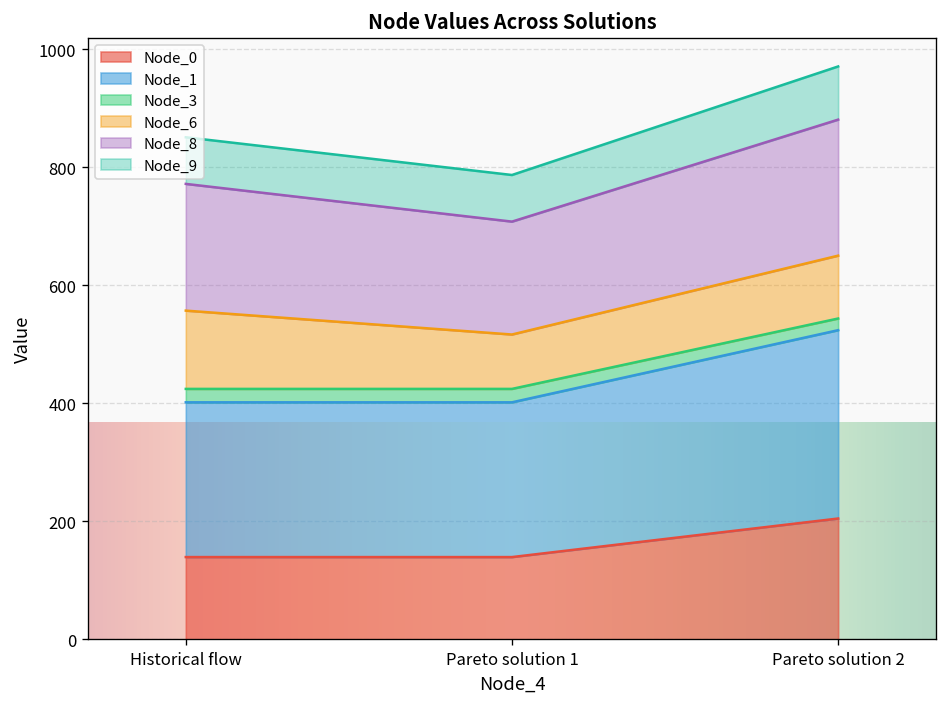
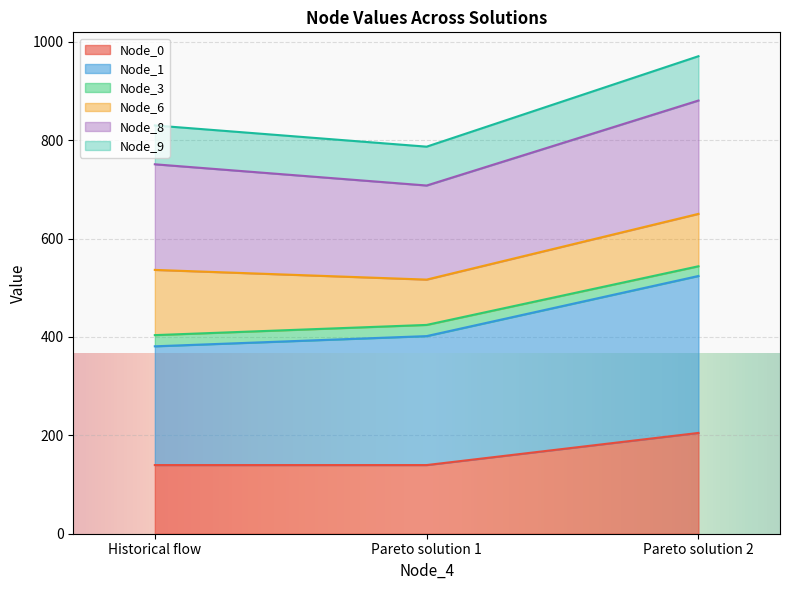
  {
    "Node_0": {
      "Historical flow": 140,
      "Pareto solution 1": 140,
      "Pareto solution 2": 200
    },
    "Node_1": {
-     "Historical flow": 260,
+     "Historical flow": 240,
      "Pareto solution 1": 260,
      "Pareto solution 2": 320
    },
    "Node_6": {
      "Historical flow": 130,
      "Pareto solution 1": 90,
      "Pareto solution 2": 110
    },
    "Node_8": {
      "Pareto solution 1": 190,
      "Pareto solution 2": 230
    }
  }
